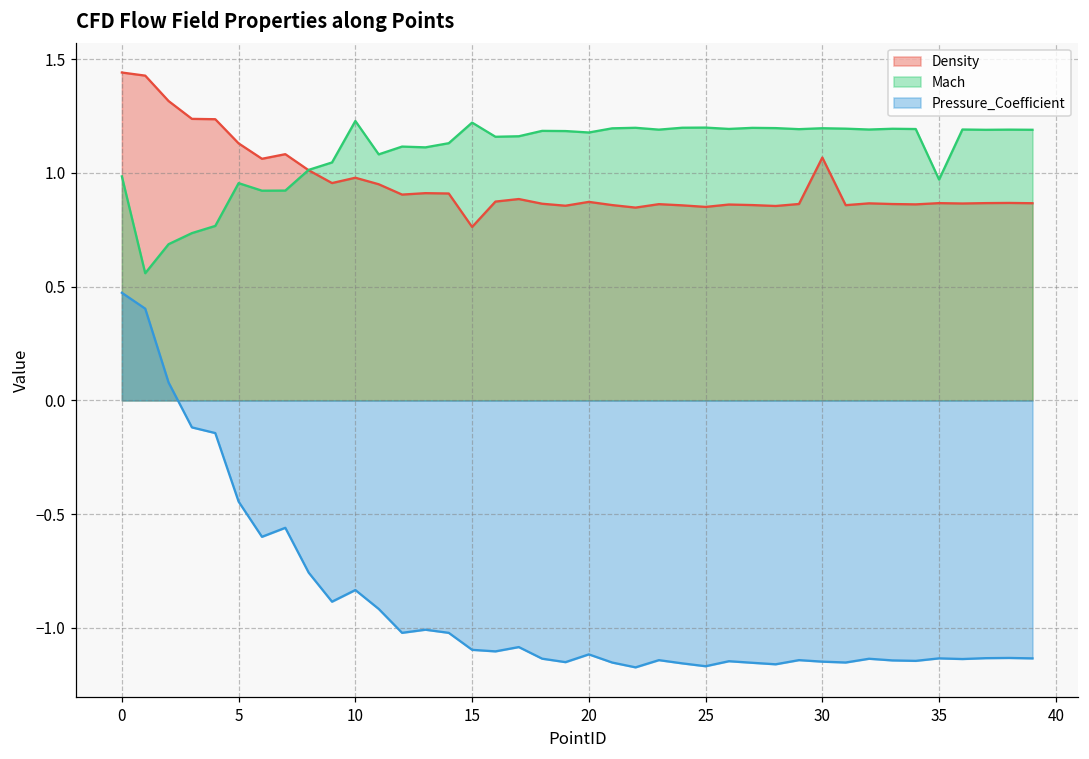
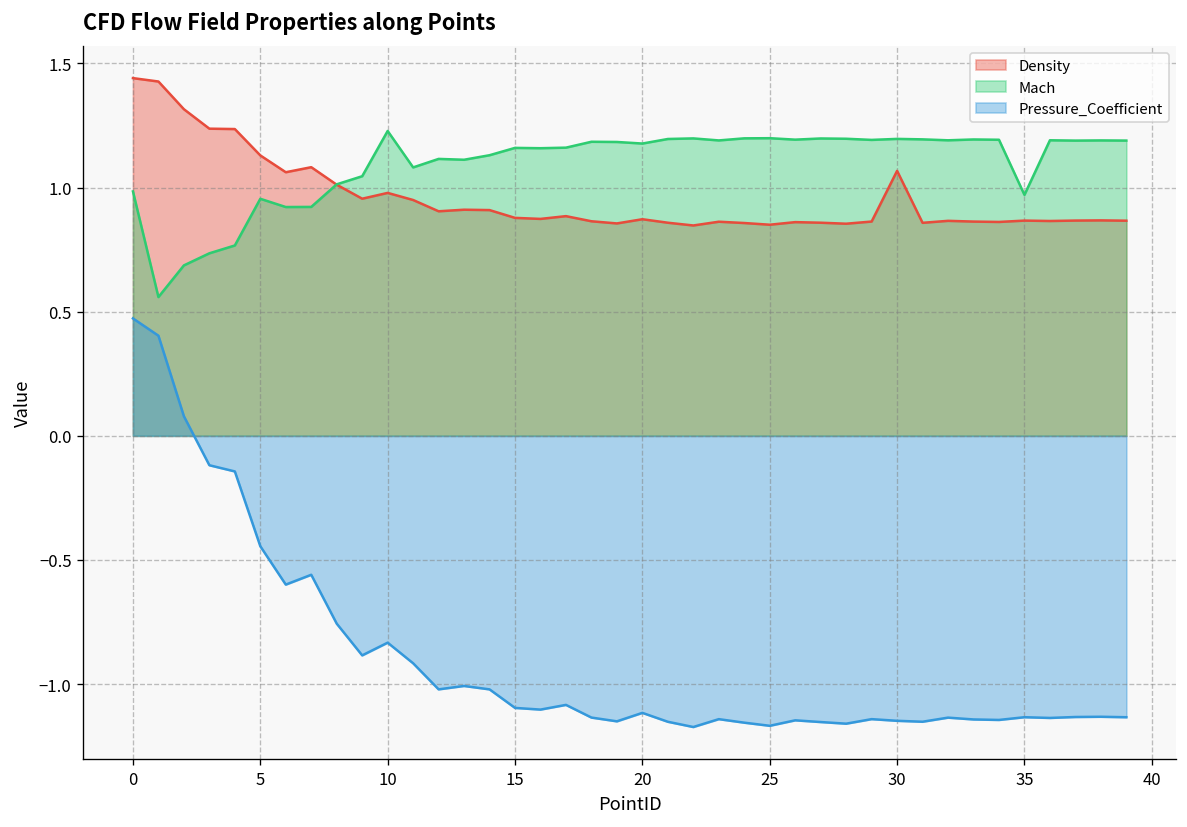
  {
    "Density": {
      "0": 1.44,
      "5": 1.13,
      "10": 0.98,
-     "15": 0.76,
+     "15": 0.88,
      "20": 0.87,
      "25": 0.85,
      "30": 1.07,
      "35": 0.87
    },
    "Mach": {
      "0": 0.98,
      "5": 0.95,
      "10": 1.23,
-     "15": 1.22,
+     "15": 1.16,
      "20": 1.18,
      "25": 1.20,
      "30": 1.20,
      "35": 0.97
    }
  }
